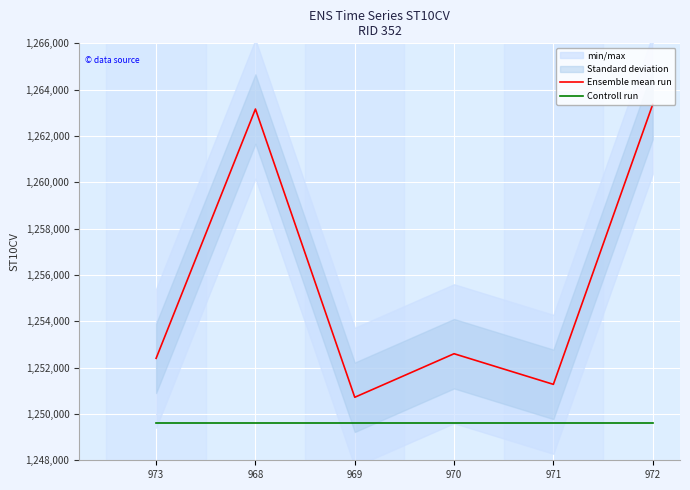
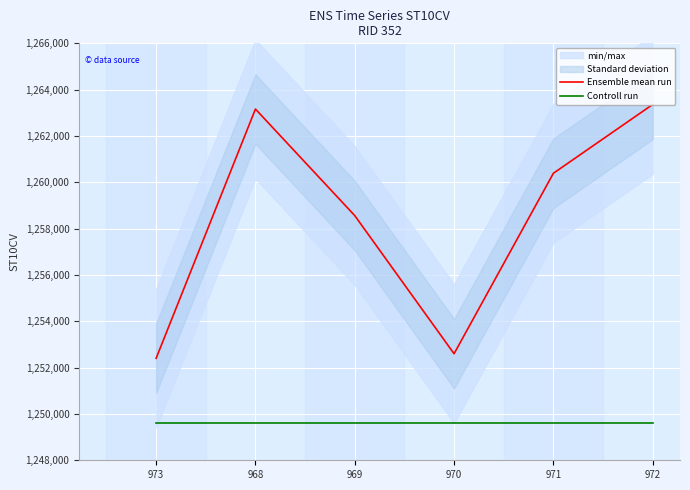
  {
    "Ensemble mean run": {
      "973": "1,252,400",
      "968": "1,263,200",
-     "969": "1,250,700",
+     "969": "1,258,600",
      "970": "1,252,600",
-     "971": "1,251,300"
+     "971": "1,260,400"
    },
    "Controll run": {
      "973": "1,249,600",
      "968": "1,249,600",
      "969": "1,249,600",
      "970": "1,249,600",
      "971": "1,249,600",
      "972": "1,249,600"
    }
  }
